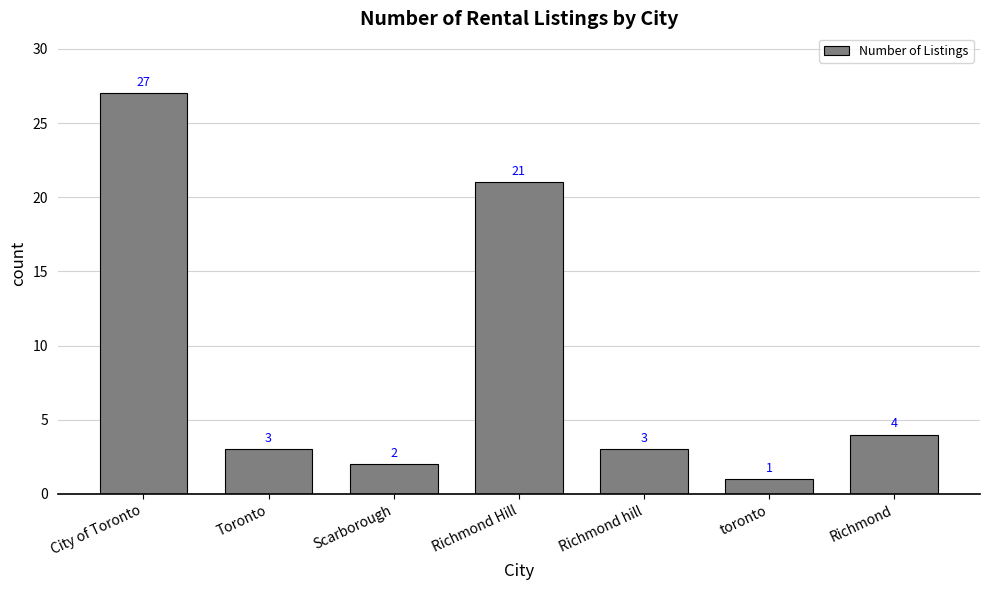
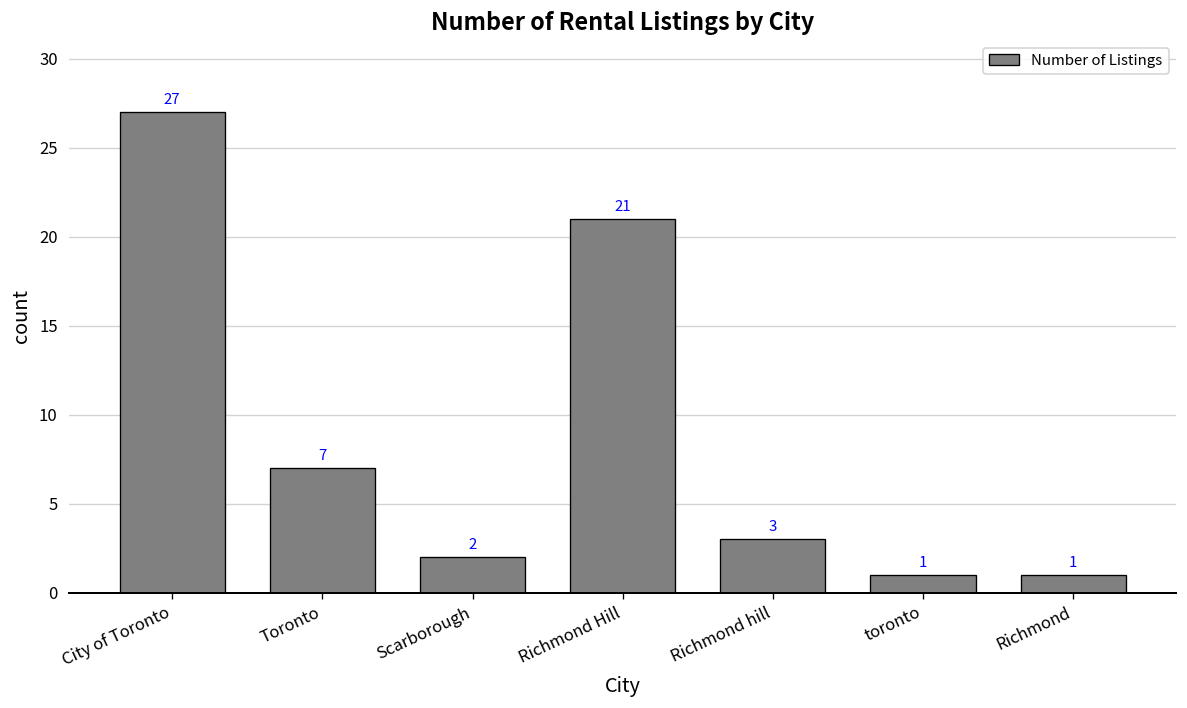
  {
    "City of Toronto": 27,
-   "Toronto": 3,
+   "Toronto": 7,
    "Scarborough": 2,
    "Richmond Hill": 21,
    "Richmond hill": 3,
    "toronto": 1,
-   "Richmond": 4
+   "Richmond": 1
  }
